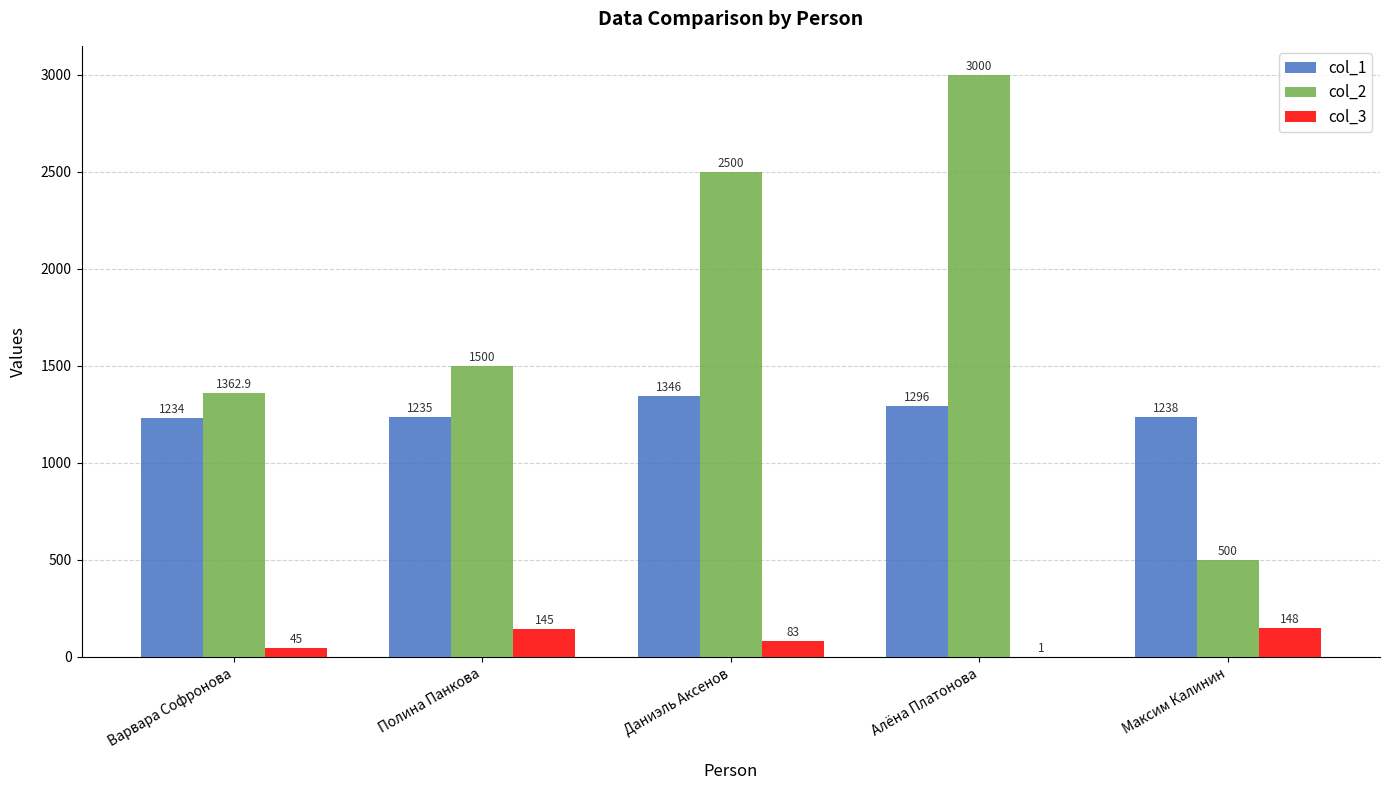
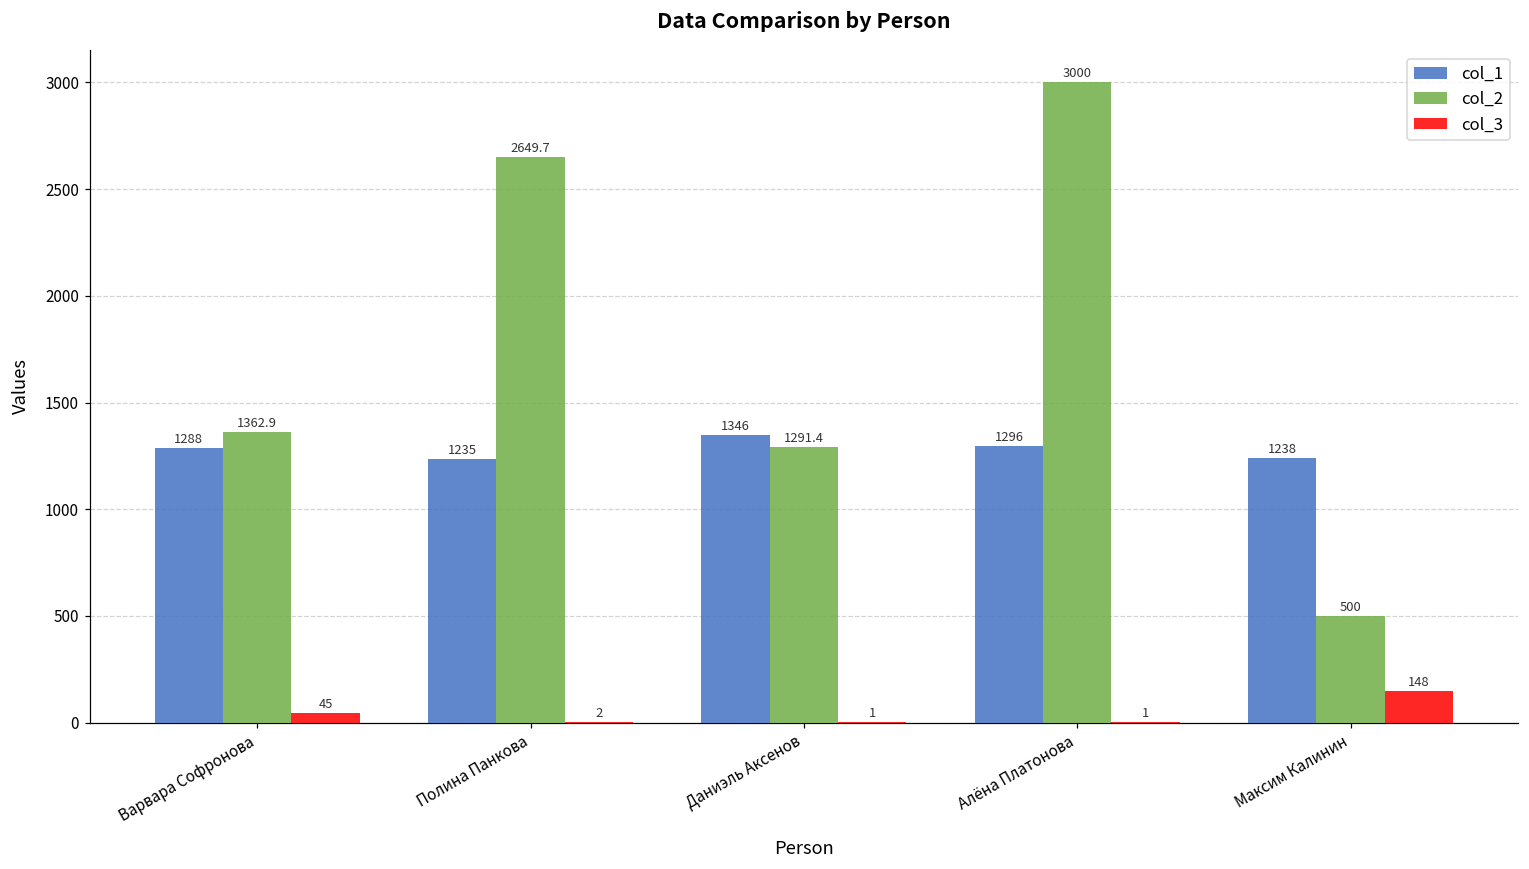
  {
    "col_1": {
-     "Варвара Софронова": 1234,
+     "Варвара Софронова": 1288,
      "Полина Панкова": 1235,
      "Даниэль Аксенов": 1346,
      "Алёна Платонова": 1296,
      "Максим Калинин": 1238
    },
    "col_2": {
      "Варвара Софронова": 1362.9,
-     "Полина Панкова": 1500,
-     "Даниэль Аксенов": 2500,
+     "Полина Панкова": 2649.7,
+     "Даниэль Аксенов": 1291.4,
      "Алёна Платонова": 3000,
      "Максим Калинин": 500
    },
    "col_3": {
      "Варвара Софронова": 45,
-     "Полина Панкова": 145,
-     "Даниэль Аксенов": 83,
+     "Полина Панкова": 2,
+     "Даниэль Аксенов": 1,
      "Алёна Платонова": 1,
      "Максим Калинин": 148
    }
  }
